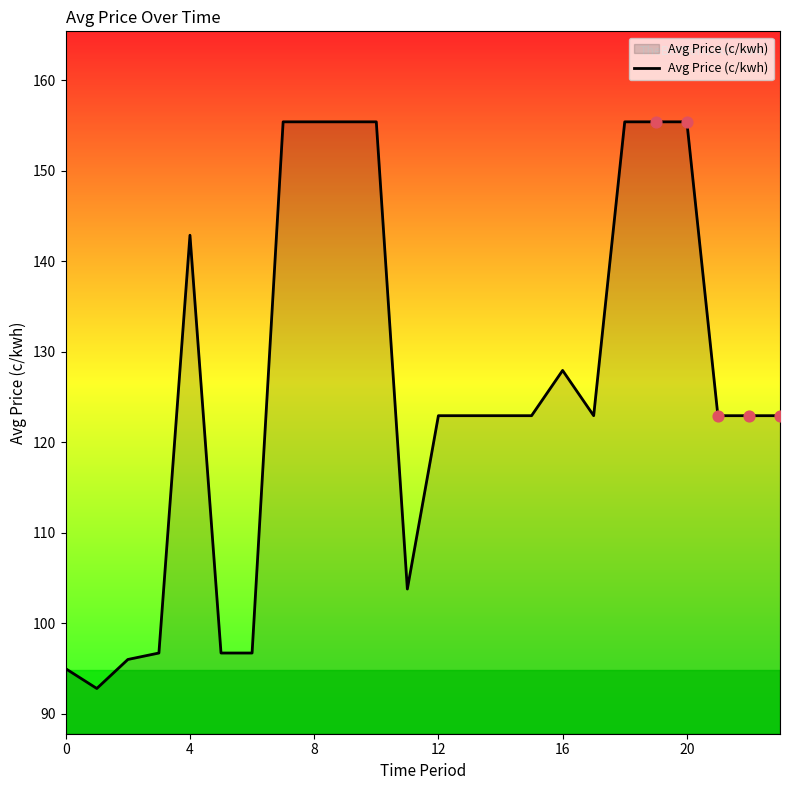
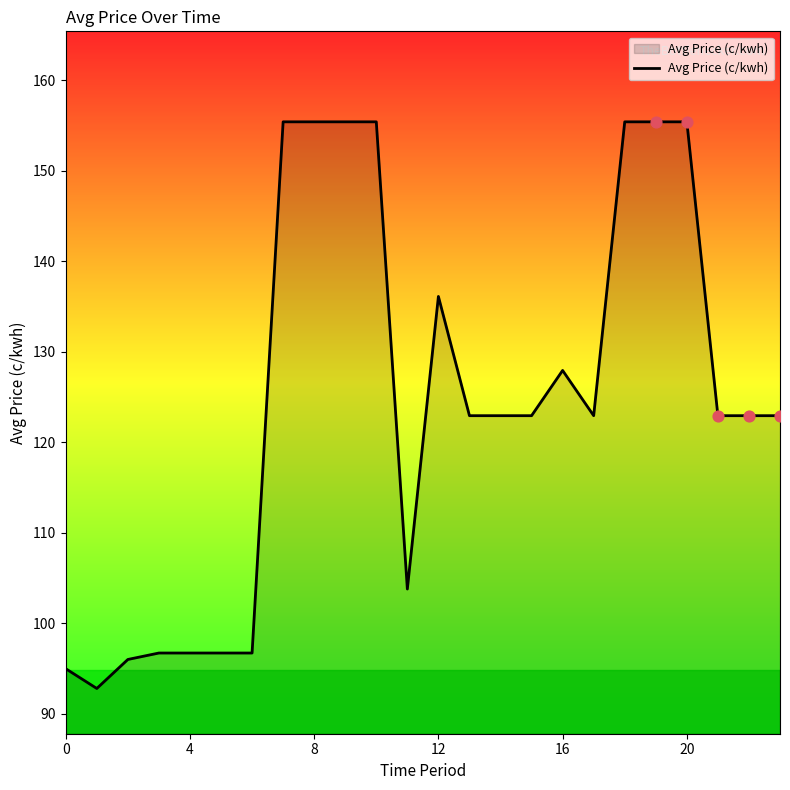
  {
    "Avg Price (c/kwh)": {
      "0": 95,
-     "4": 143,
+     "4": 97,
      "8": 155,
-     "12": 123,
+     "12": 136,
      "16": 128
    }
  }
